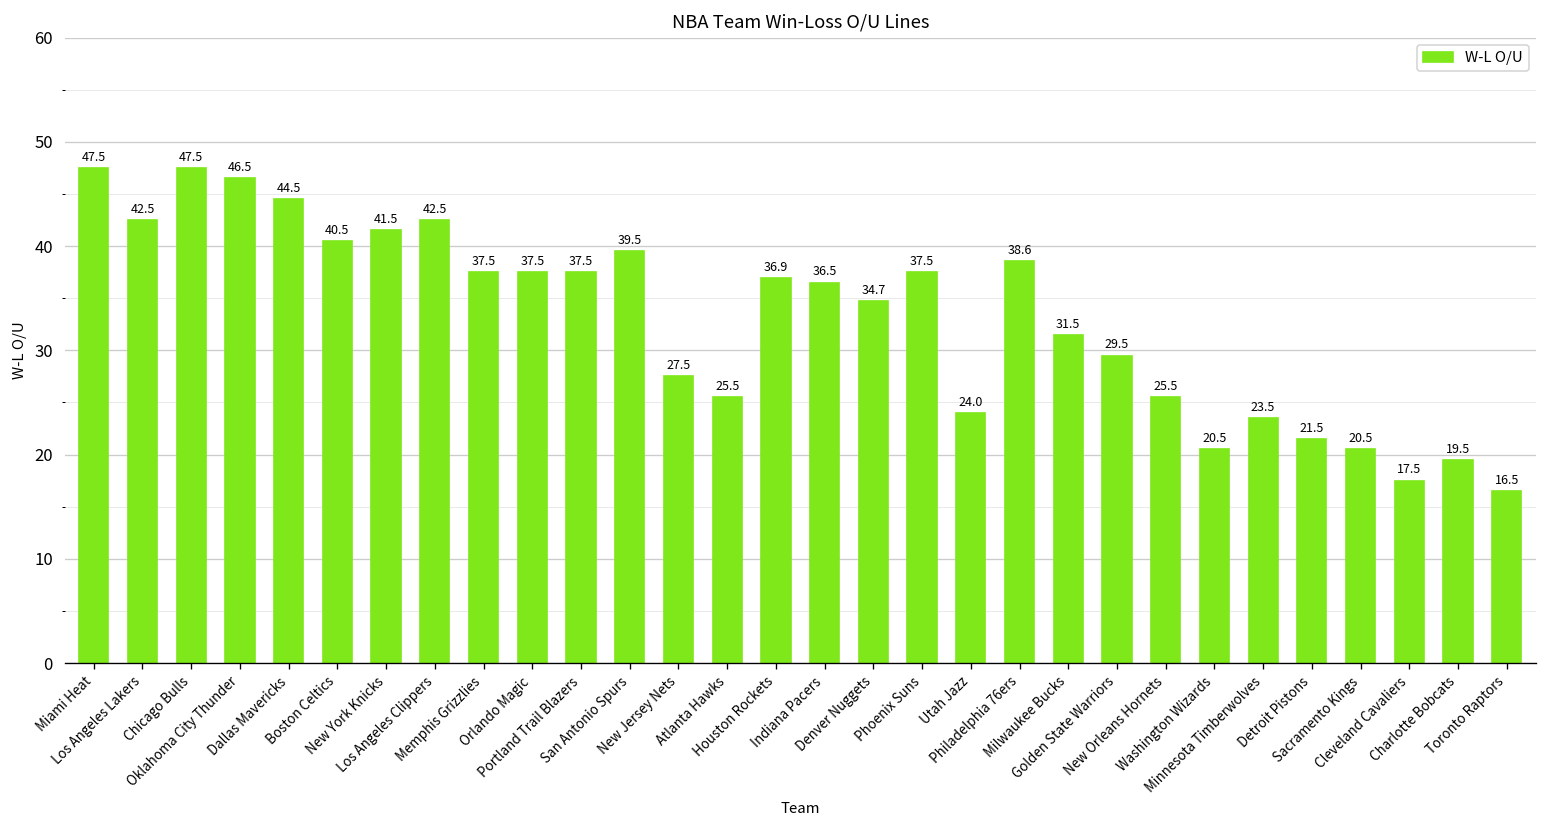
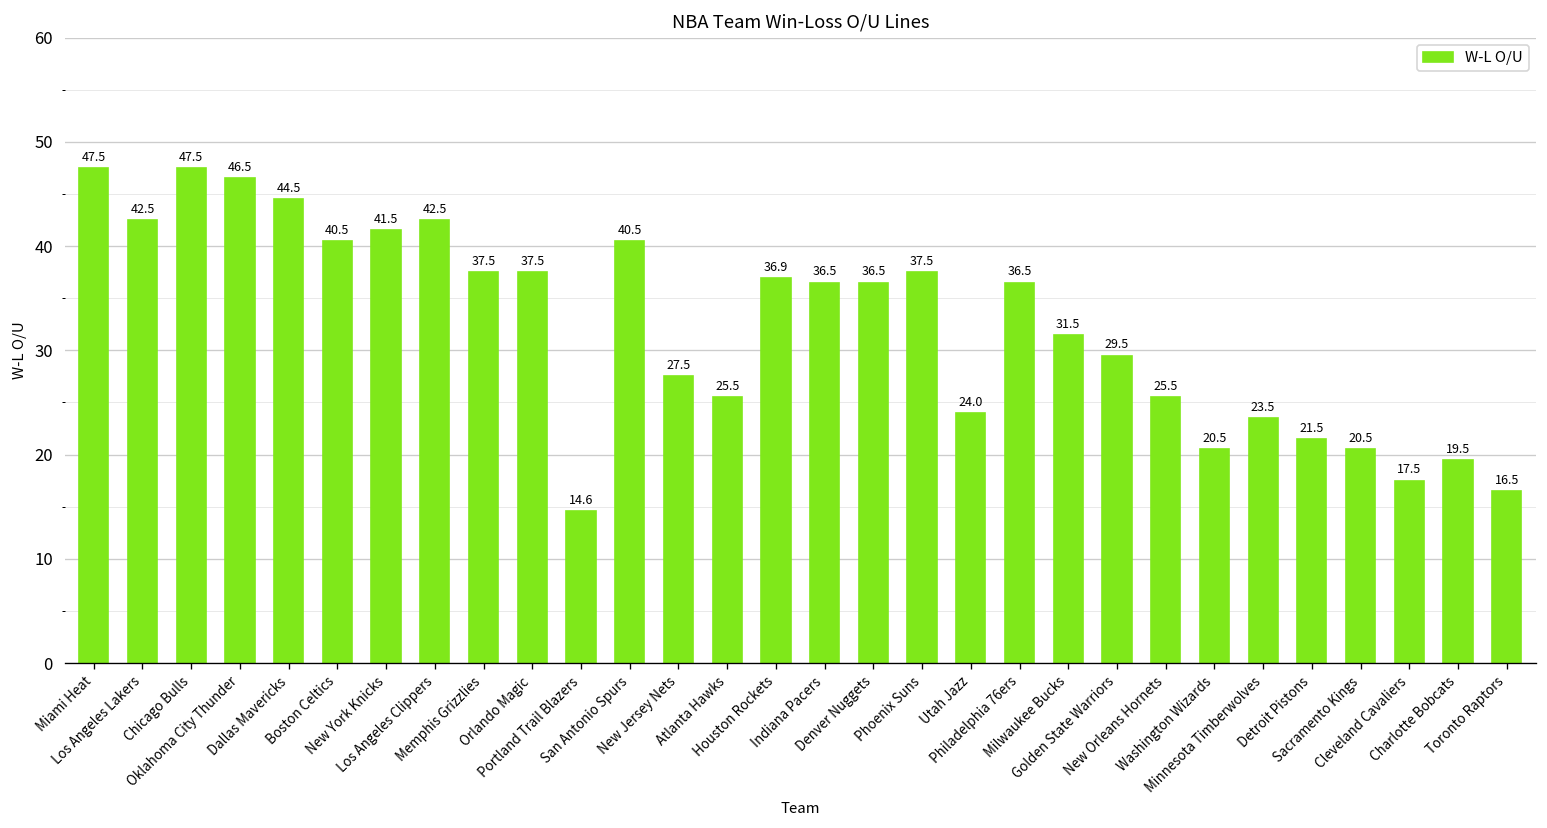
  {
    "Miami Heat": 47.5,
    "Los Angeles Lakers": 42.5,
    "Chicago Bulls": 47.5,
    "Oklahoma City Thunder": 46.5,
    "Dallas Mavericks": 44.5,
    "Boston Celtics": 40.5,
    "New York Knicks": 41.5,
    "Los Angeles Clippers": 42.5,
    "Memphis Grizzlies": 37.5,
    "Orlando Magic": 37.5,
-   "Portland Trail Blazers": 37.5,
-   "San Antonio Spurs": 39.5,
+   "Portland Trail Blazers": 14.6,
+   "San Antonio Spurs": 40.5,
    "New Jersey Nets": 27.5,
    "Atlanta Hawks": 25.5,
    "Houston Rockets": 36.9,
    "Indiana Pacers": 36.5,
-   "Denver Nuggets": 34.7,
+   "Denver Nuggets": 36.5,
    "Phoenix Suns": 37.5,
    "Utah Jazz": 24.0,
-   "Philadelphia 76ers": 38.6,
+   "Philadelphia 76ers": 36.5,
    "Milwaukee Bucks": 31.5,
    "Golden State Warriors": 29.5,
    "New Orleans Hornets": 25.5,
    "Washington Wizards": 20.5,
    "Minnesota Timberwolves": 23.5,
    "Detroit Pistons": 21.5,
    "Sacramento Kings": 20.5,
    "Cleveland Cavaliers": 17.5,
    "Charlotte Bobcats": 19.5,
    "Toronto Raptors": 16.5
  }
